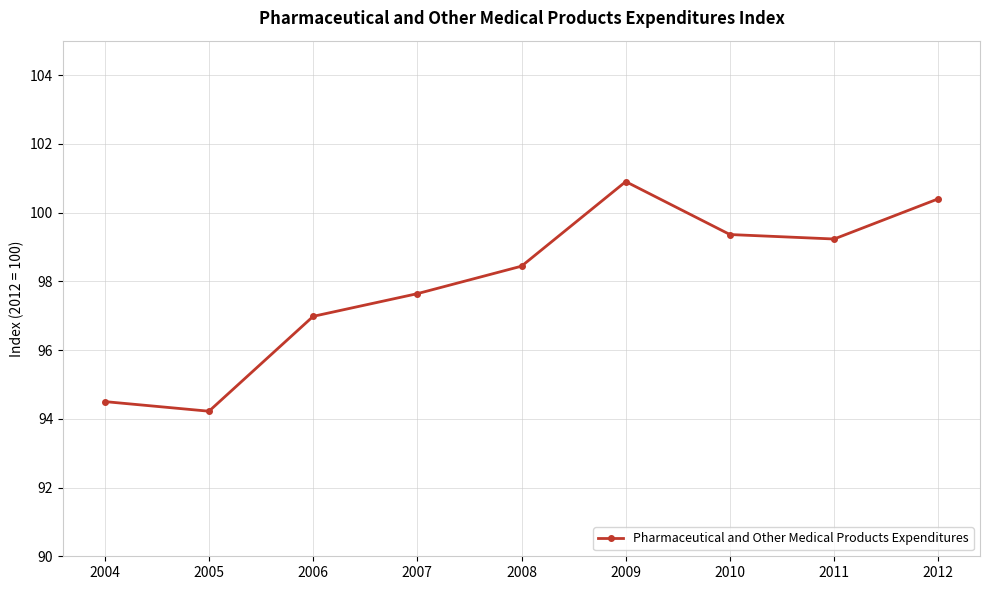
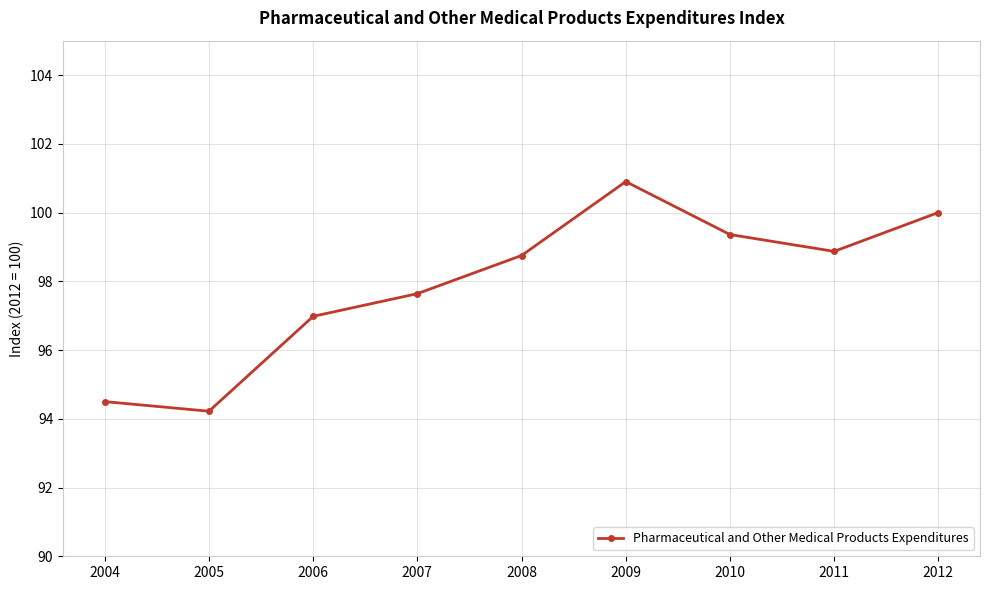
  {
    "2004": 94.5,
    "2005": 94.2,
    "2006": 97.0,
    "2007": 97.6,
-   "2008": 98.4,
+   "2008": 98.8,
    "2009": 100.9,
    "2010": 99.4,
-   "2011": 99.2,
-   "2012": 100.4
+   "2011": 98.9,
+   "2012": 100.0
  }
